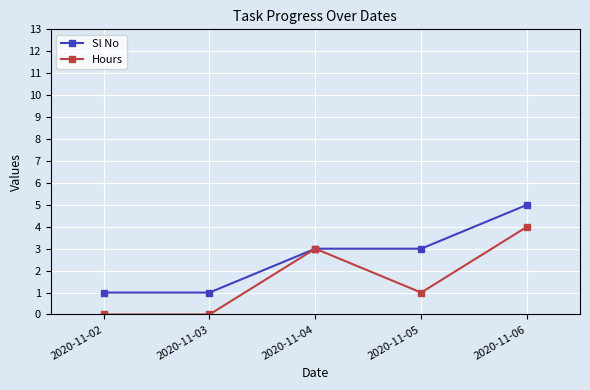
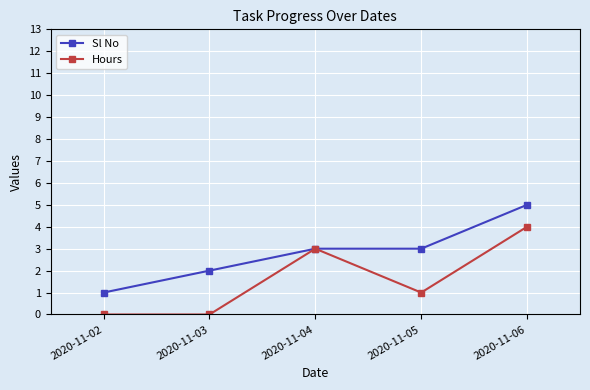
  {
    "Sl No": {
      "2020-11-02": 1,
-     "2020-11-03": 1,
+     "2020-11-03": 2,
      "2020-11-05": 3,
      "2020-11-06": 5
    },
    "Hours": {
      "2020-11-02": 0,
      "2020-11-03": 0,
      "2020-11-05": 1,
      "2020-11-06": 4
    }
  }
